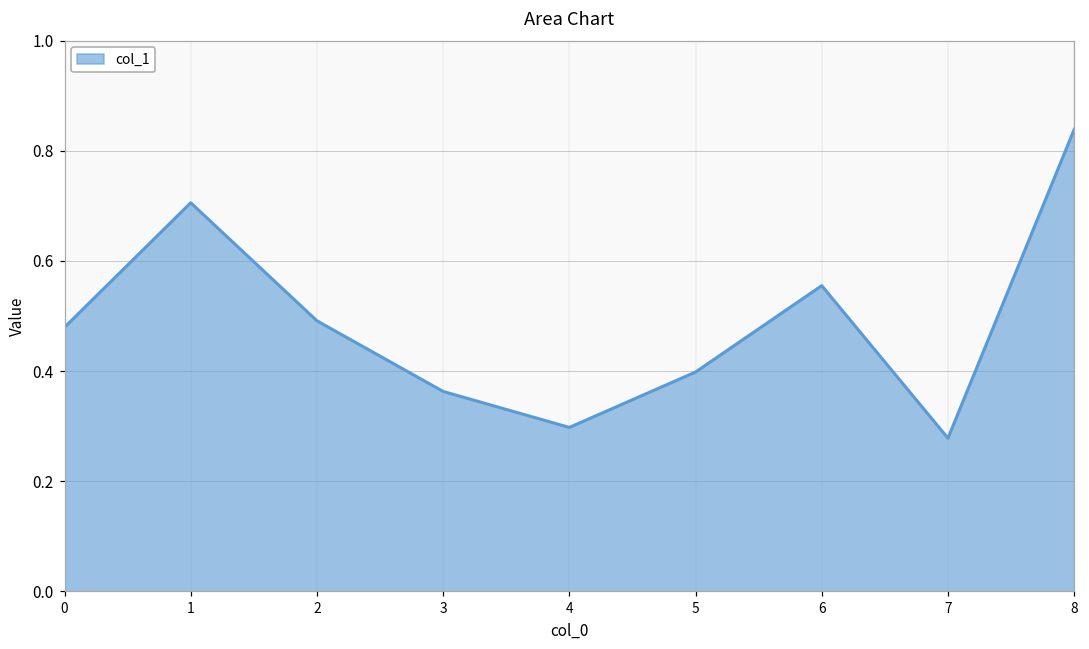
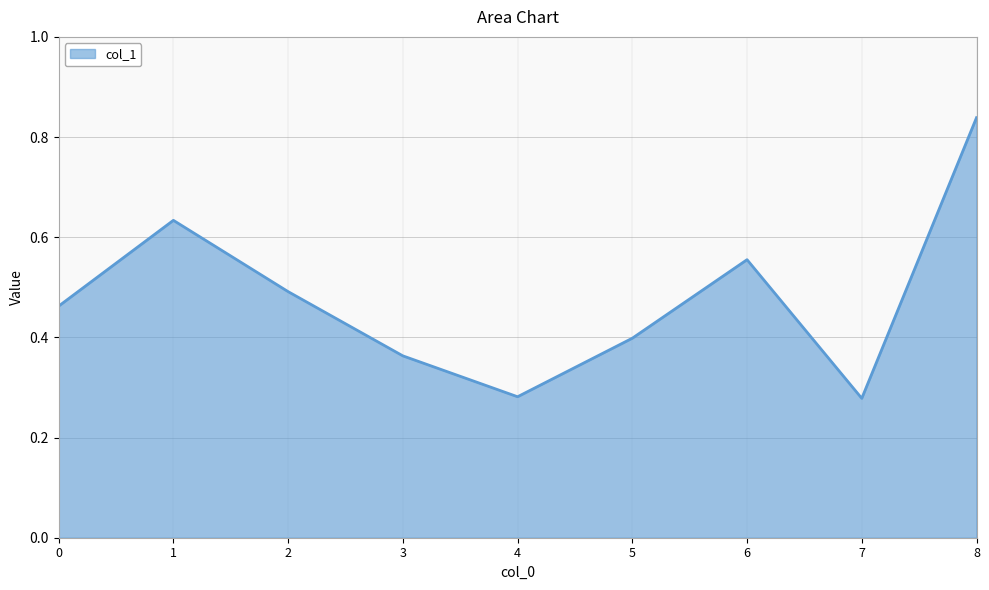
  {
-   "0": 0.48,
-   "1": 0.71,
+   "0": 0.46,
+   "1": 0.63,
    "2": 0.49,
    "3": 0.36,
-   "4": 0.30,
+   "4": 0.28,
    "5": 0.40,
    "6": 0.56,
    "7": 0.28,
    "8": 0.84
  }
